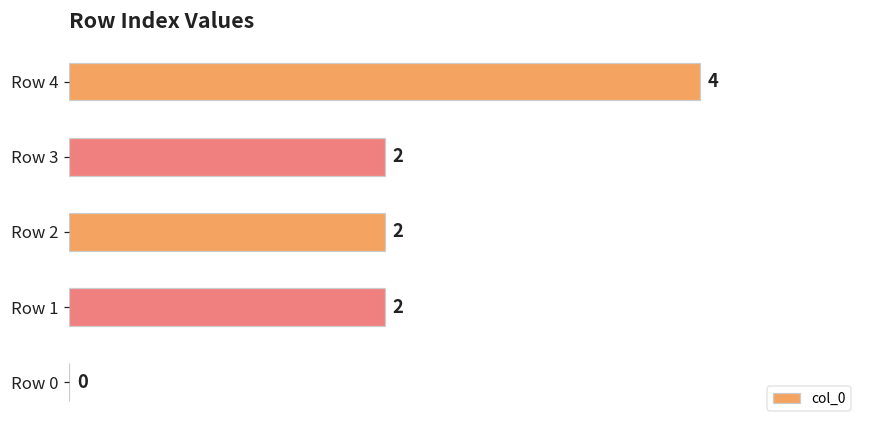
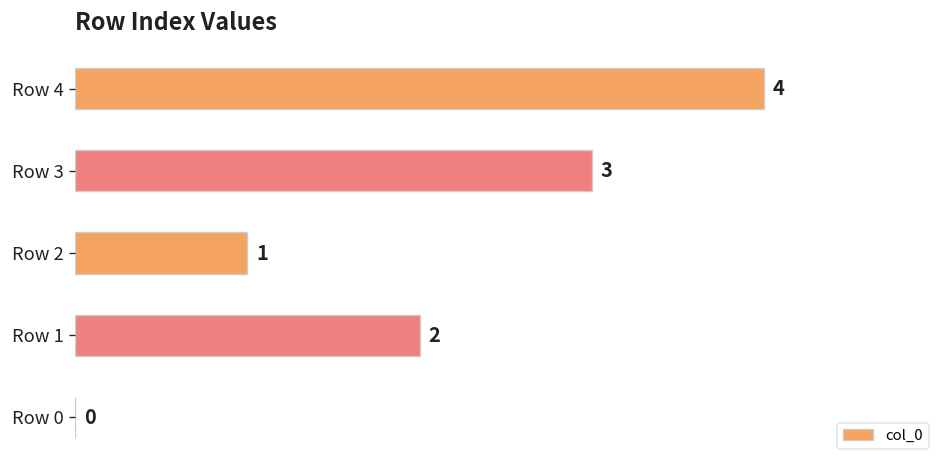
  {
    "Row 4": 4,
-   "Row 3": 2,
-   "Row 2": 2,
+   "Row 3": 3,
+   "Row 2": 1,
    "Row 1": 2,
    "Row 0": 0
  }
